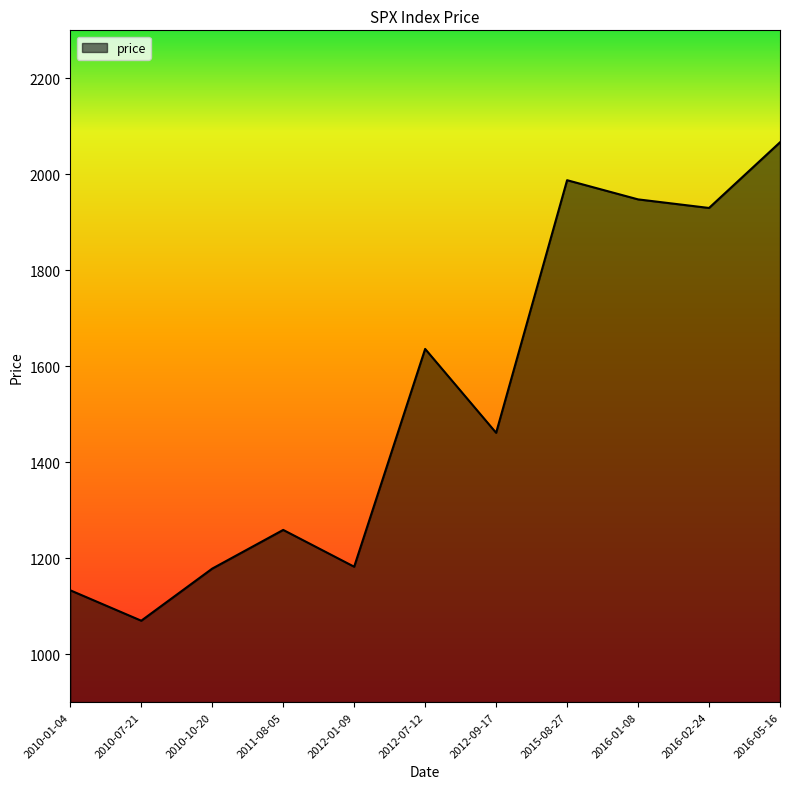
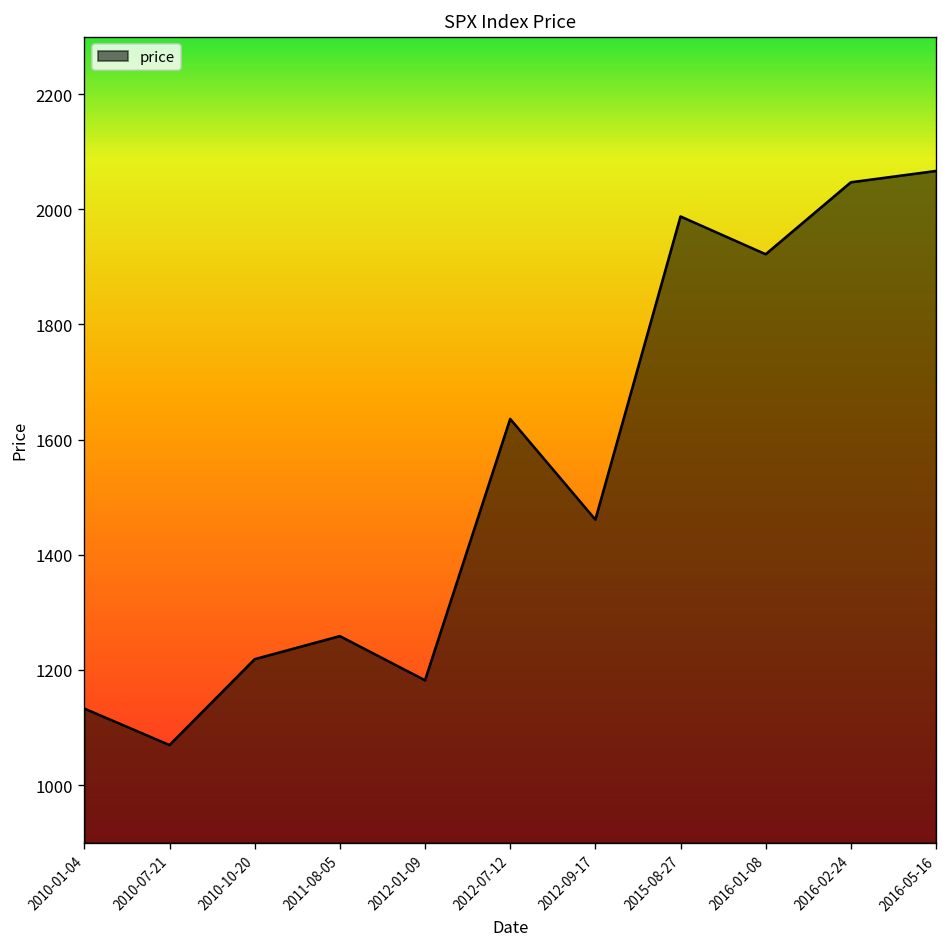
  {
    "2010-01-04": 1130,
    "2010-07-21": 1070,
-   "2010-10-20": 1180,
+   "2010-10-20": 1220,
    "2011-08-05": 1260,
    "2012-01-09": 1180,
    "2012-07-12": 1640,
    "2012-09-17": 1460,
    "2015-08-27": 1990,
-   "2016-01-08": 1950,
-   "2016-02-24": 1930,
+   "2016-01-08": 1920,
+   "2016-02-24": 2050,
    "2016-05-16": 2070
  }
